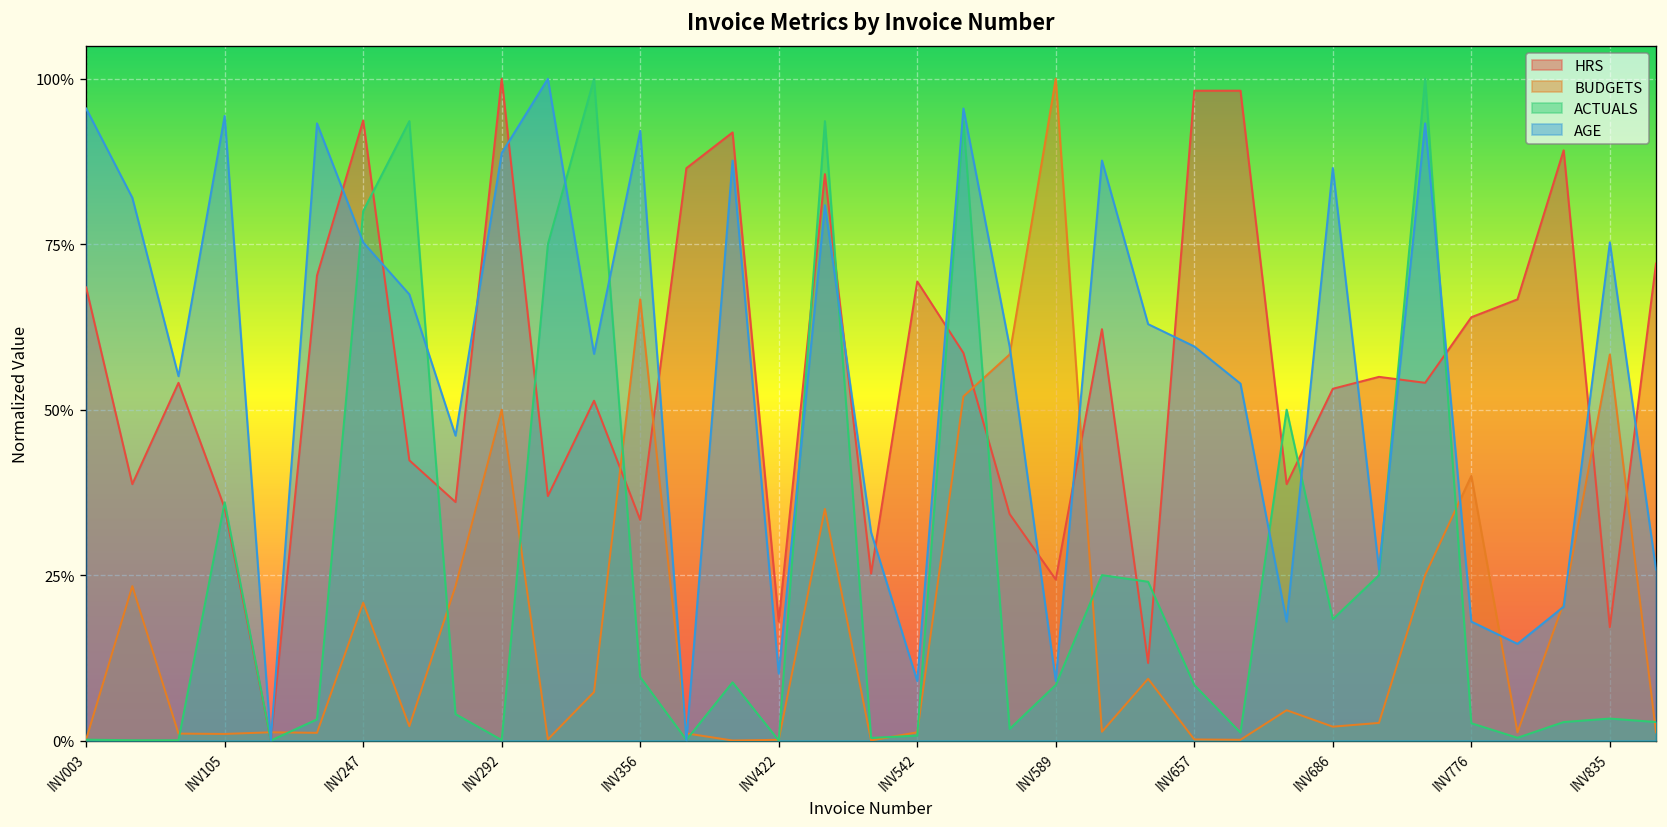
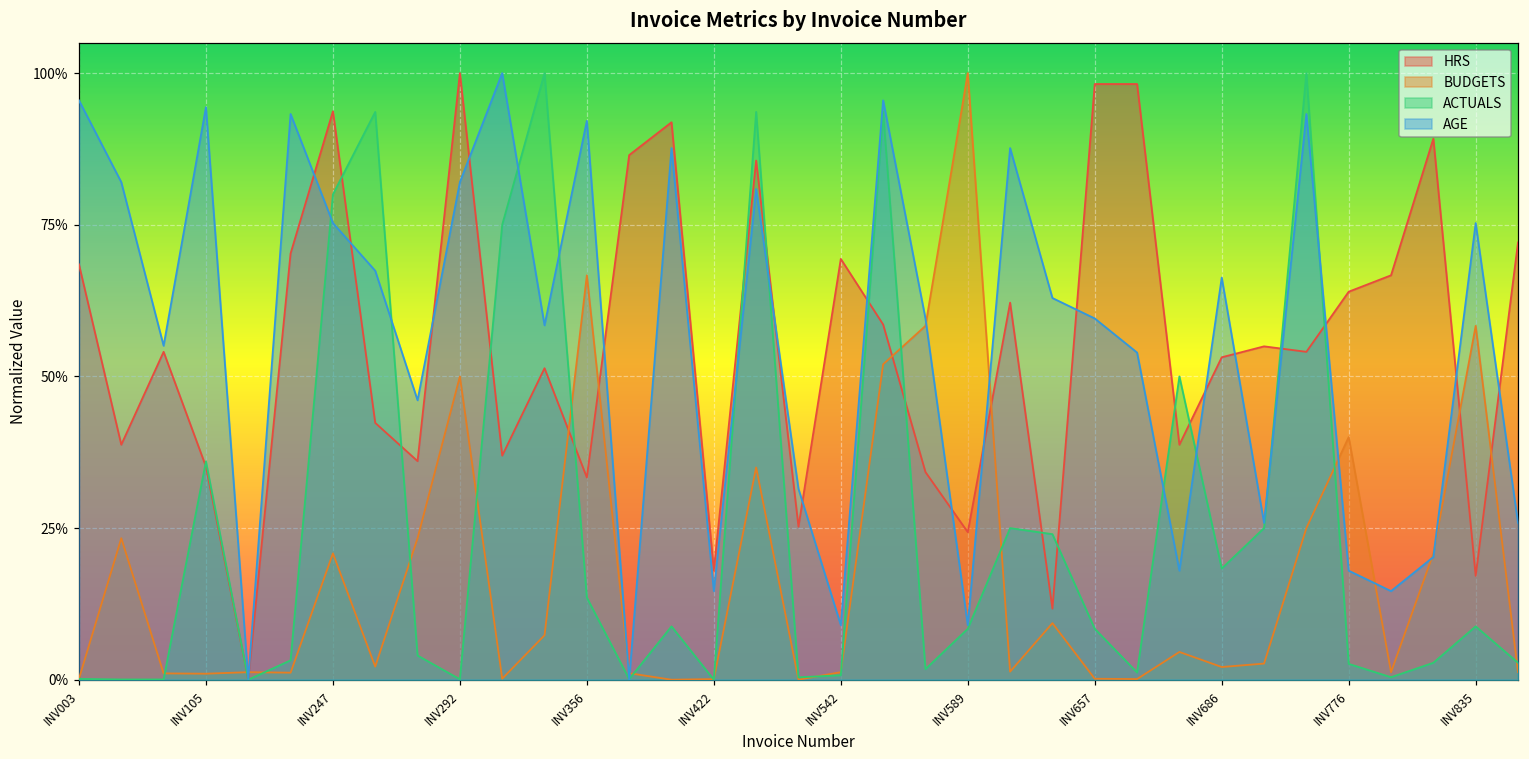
  {
    "ACTUALS": {
      "INV105": "36%",
      "INV247": "80%",
      "INV292": "0%",
-     "INV356": "10%",
+     "INV356": "14%",
      "INV542": "1%",
      "INV589": "8%",
      "INV657": "8%",
      "INV686": "18%",
      "INV776": "3%",
-     "INV835": "3%"
+     "INV835": "9%"
    },
    "AGE": {
      "INV003": "96%",
      "INV105": "94%",
      "INV247": "75%",
-     "INV292": "89%",
+     "INV292": "82%",
      "INV356": "92%",
-     "INV422": "10%",
+     "INV422": "15%",
      "INV542": "9%",
      "INV589": "9%",
      "INV657": "60%",
-     "INV686": "87%",
+     "INV686": "66%",
      "INV776": "18%",
      "INV835": "75%"
    }
  }
